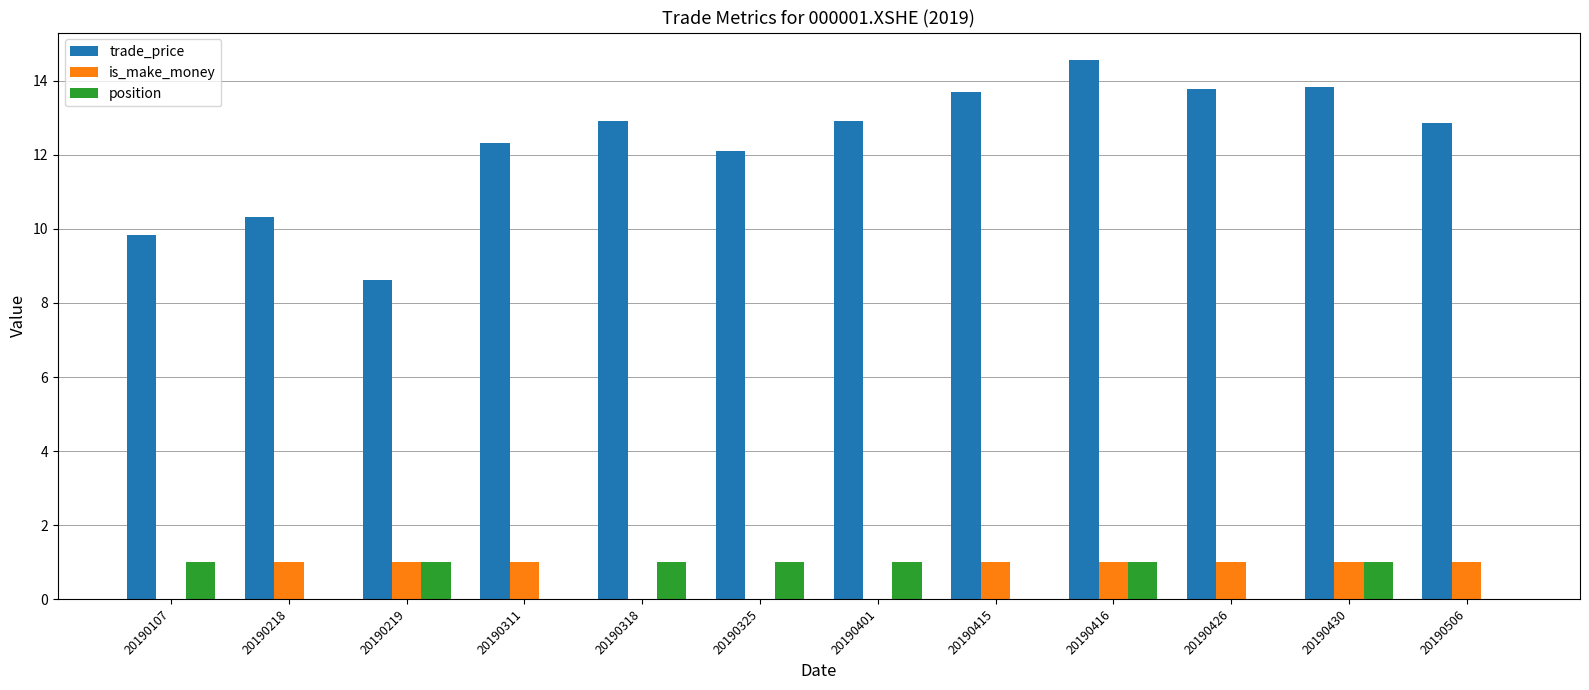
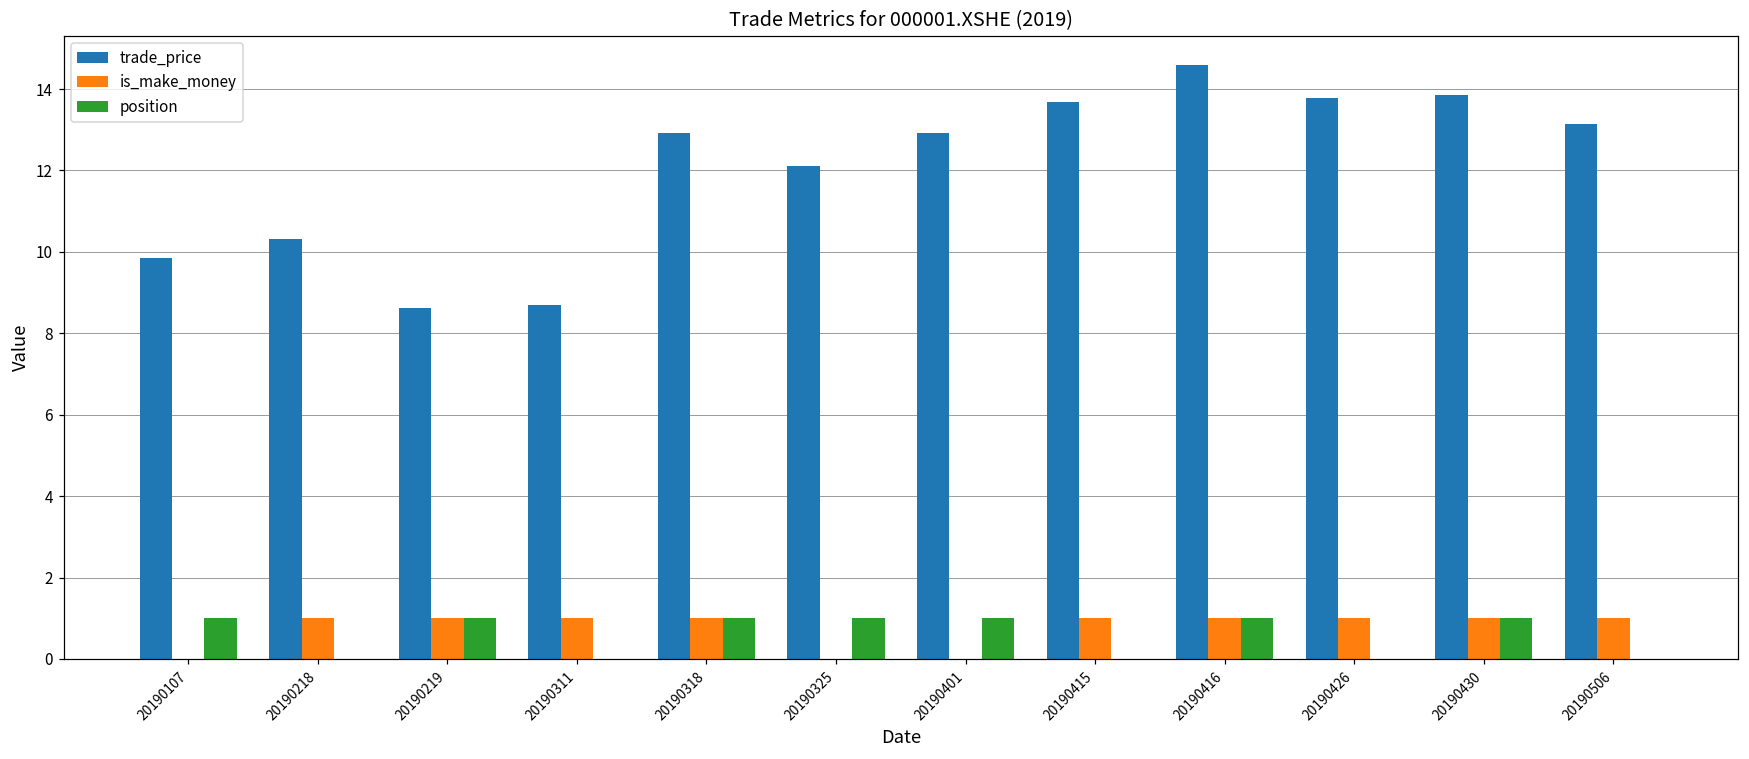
  {
    "trade_price": {
      "20190107": 9.8,
      "20190218": 10.3,
      "20190219": 8.6,
-     "20190311": 12.3,
+     "20190311": 8.7,
      "20190318": 12.9,
      "20190325": 12.1,
      "20190401": 12.9,
      "20190415": 13.7,
      "20190416": 14.6,
      "20190426": 13.8,
      "20190430": 13.9,
-     "20190506": 12.9
+     "20190506": 13.1
    },
    "is_make_money": {
      "20190107": 0,
      "20190218": 1,
      "20190219": 1,
      "20190311": 1,
-     "20190318": 0,
+     "20190318": 1,
      "20190325": 0,
      "20190401": 0,
      "20190415": 1,
      "20190416": 1,
      "20190426": 1,
      "20190430": 1,
      "20190506": 1
    },
    "position": {
      "20190107": 1.0,
      "20190218": 0.0,
      "20190219": 1.0,
      "20190311": 0.0,
      "20190318": 1.0,
      "20190325": 1.0,
      "20190401": 1.0,
      "20190415": 0.0,
      "20190416": 1.0,
      "20190426": 0.0,
      "20190430": 1.0,
      "20190506": 0.0
    }
  }
